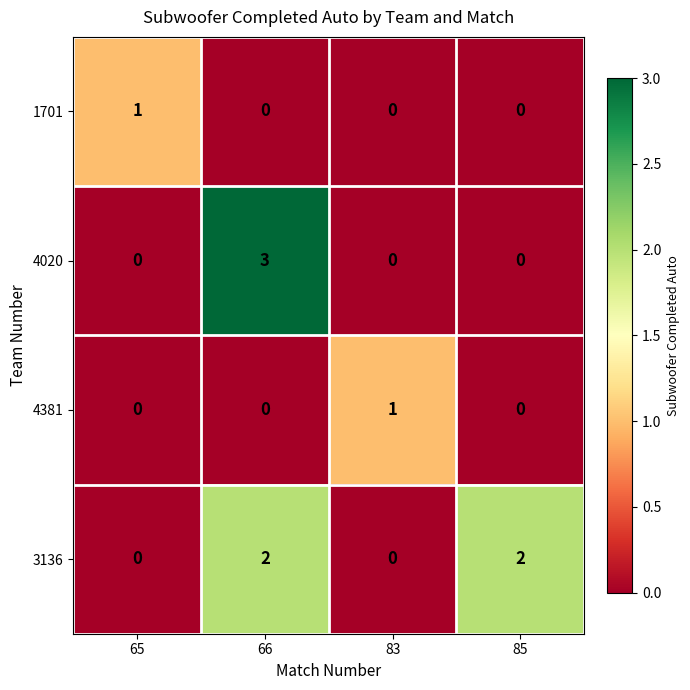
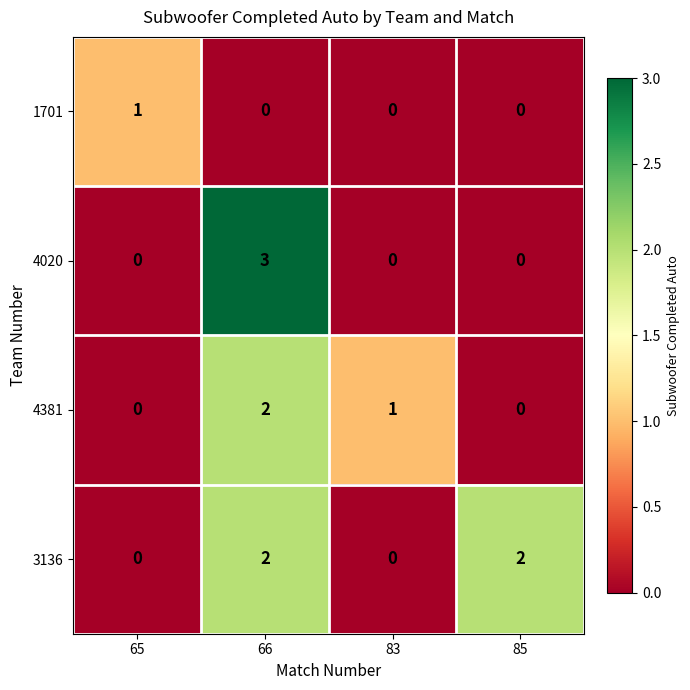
  {
    "1701": {
      "65": 1,
      "66": 0,
      "83": 0,
      "85": 0
    },
    "4020": {
      "65": 0,
      "66": 3,
      "83": 0,
      "85": 0
    },
    "4381": {
      "65": 0,
-     "66": 0,
+     "66": 2,
      "83": 1,
      "85": 0
    },
    "3136": {
      "65": 0,
      "66": 2,
      "83": 0,
      "85": 2
    }
  }
